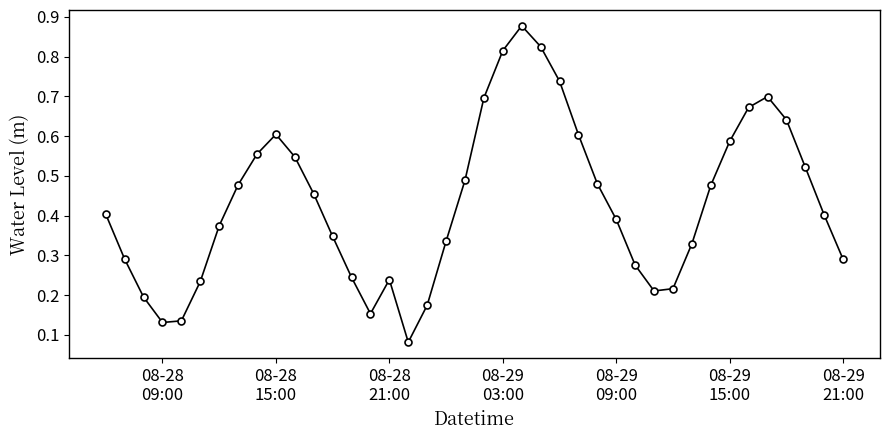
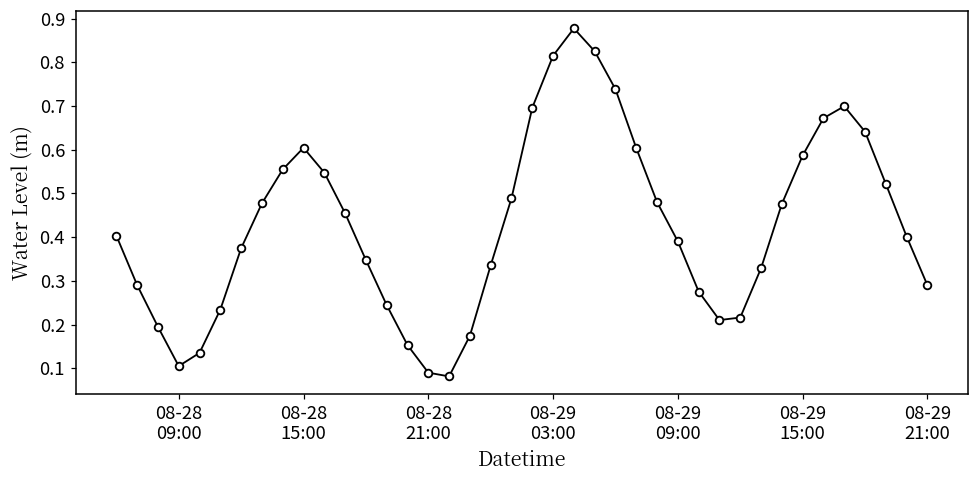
  {
-   "08-28 09:00": 0.13,
+   "08-28 09:00": 0.11,
    "08-28 15:00": 0.60,
-   "08-28 21:00": 0.24,
+   "08-28 21:00": 0.09,
    "08-29 03:00": 0.82,
    "08-29 09:00": 0.39,
    "08-29 15:00": 0.59,
    "08-29 21:00": 0.29
  }
